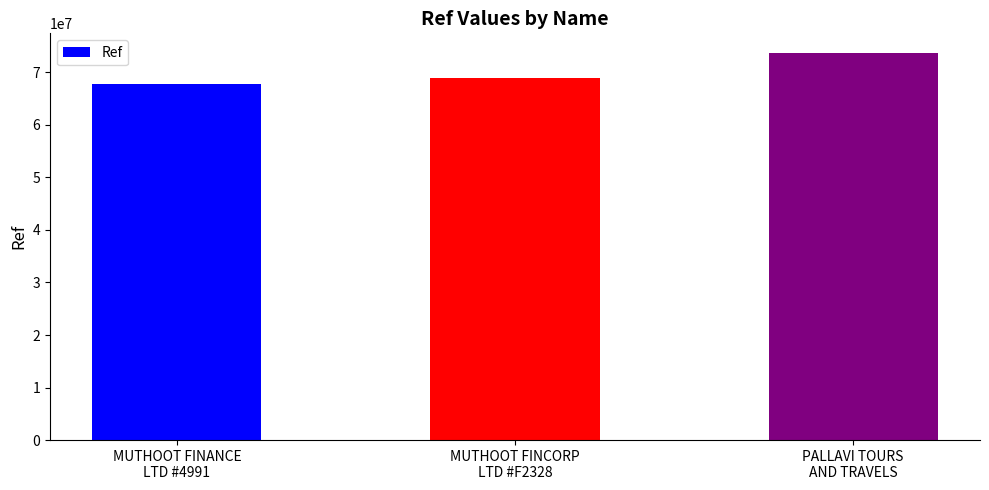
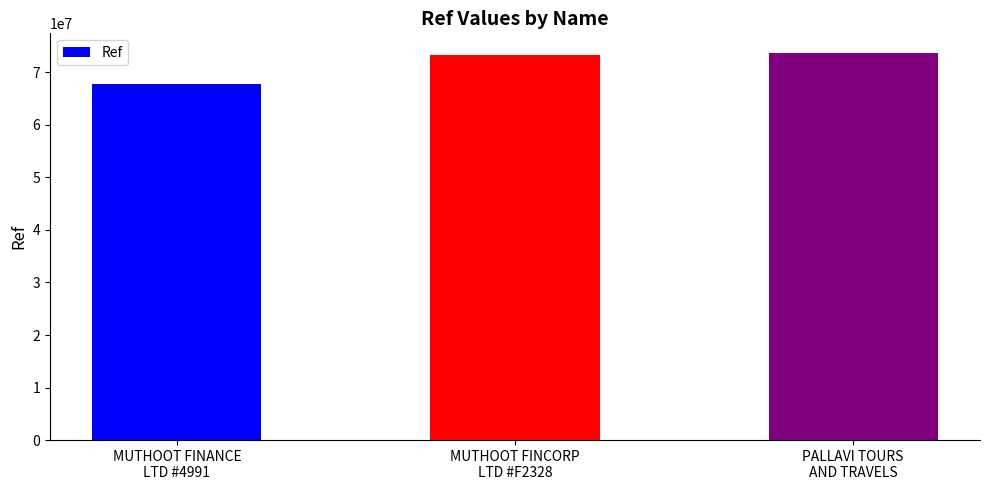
  {
    "MUTHOOT FINANCE LTD #4991": 68000000,
-   "MUTHOOT FINCORP LTD #F2328": 69000000,
+   "MUTHOOT FINCORP LTD #F2328": 73000000,
    "PALLAVI TOURS AND TRAVELS": 74000000
  }
